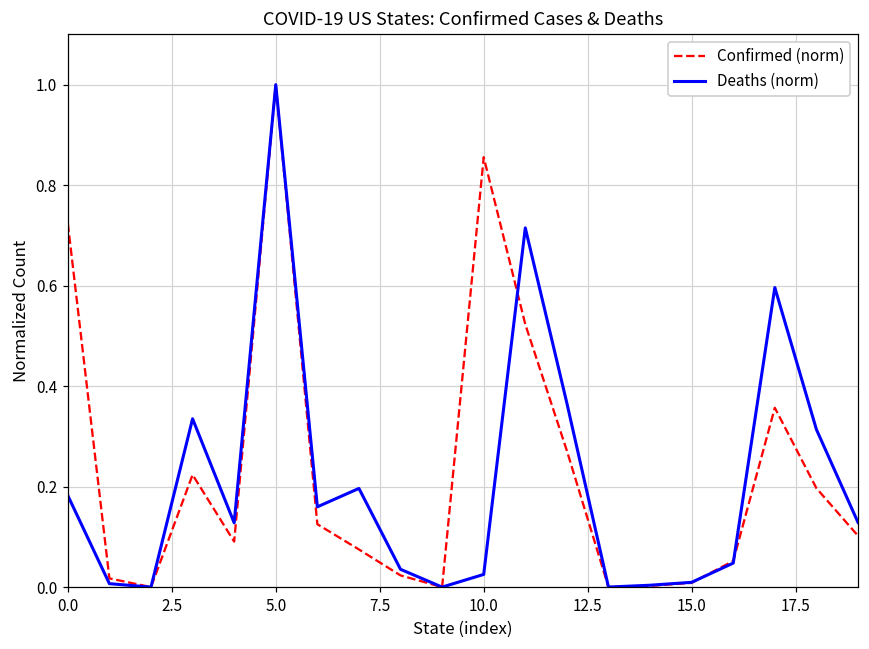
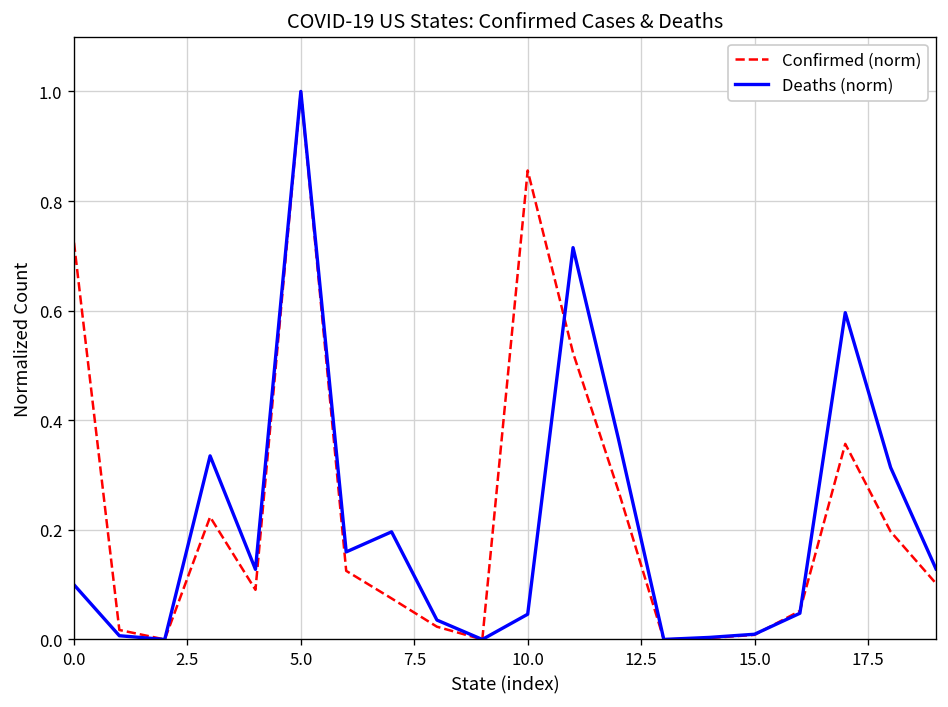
  {
    "Confirmed (norm)": {
      "0.0": 0.72,
      "10.0": 0.86
    },
    "Deaths (norm)": {
-     "0.0": 0.18,
-     "10.0": 0.03
+     "0.0": 0.10,
+     "10.0": 0.05
    }
  }
